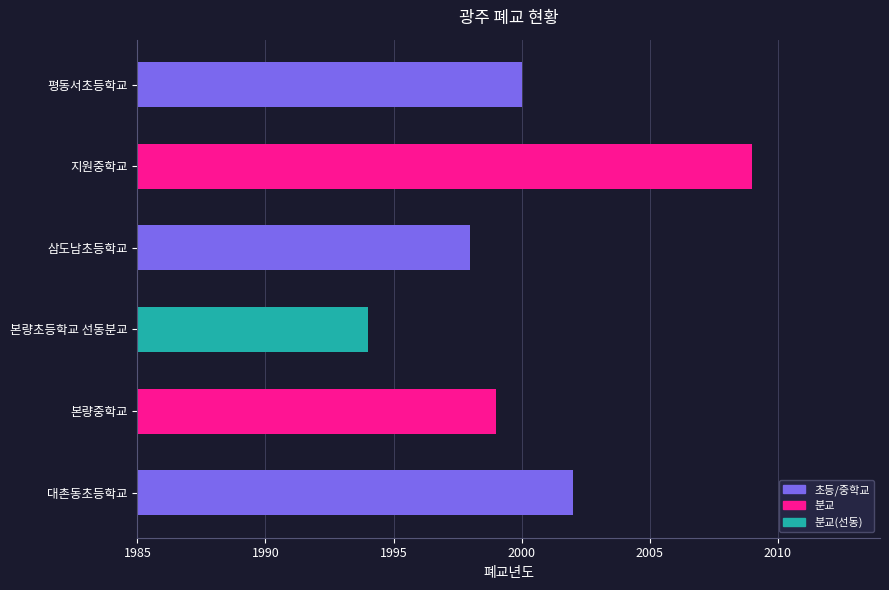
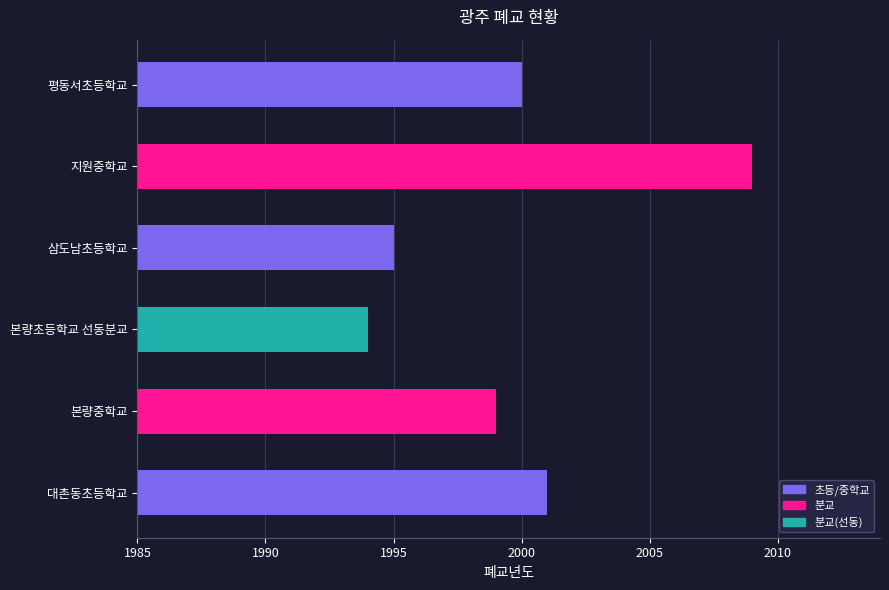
  {
    "평동서초등학교": 2000,
    "지원중학교": 2009,
-   "삼도남초등학교": 1998,
+   "삼도남초등학교": 1995,
    "본량초등학교 선동분교": 1994,
    "본량중학교": 1999,
-   "대촌동초등학교": 2002
+   "대촌동초등학교": 2001
  }
